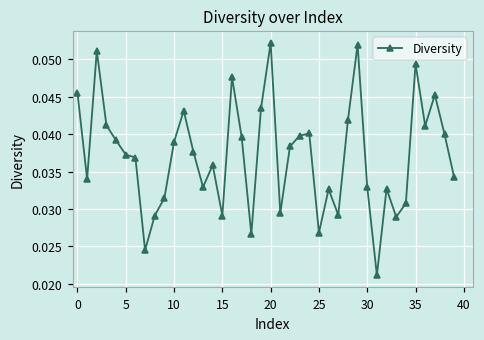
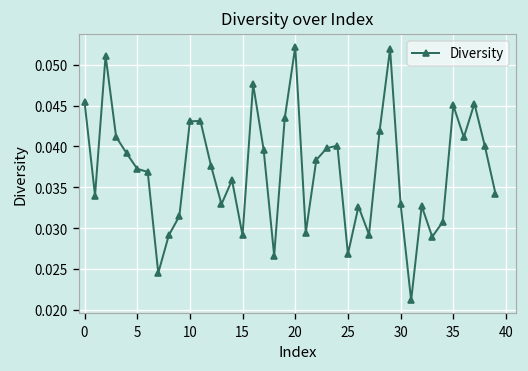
  {
    "0": 0.045,
    "5": 0.037,
-   "10": 0.039,
+   "10": 0.043,
    "15": 0.029,
    "20": 0.052,
    "25": 0.027,
    "30": 0.033,
-   "35": 0.049
+   "35": 0.045
  }
